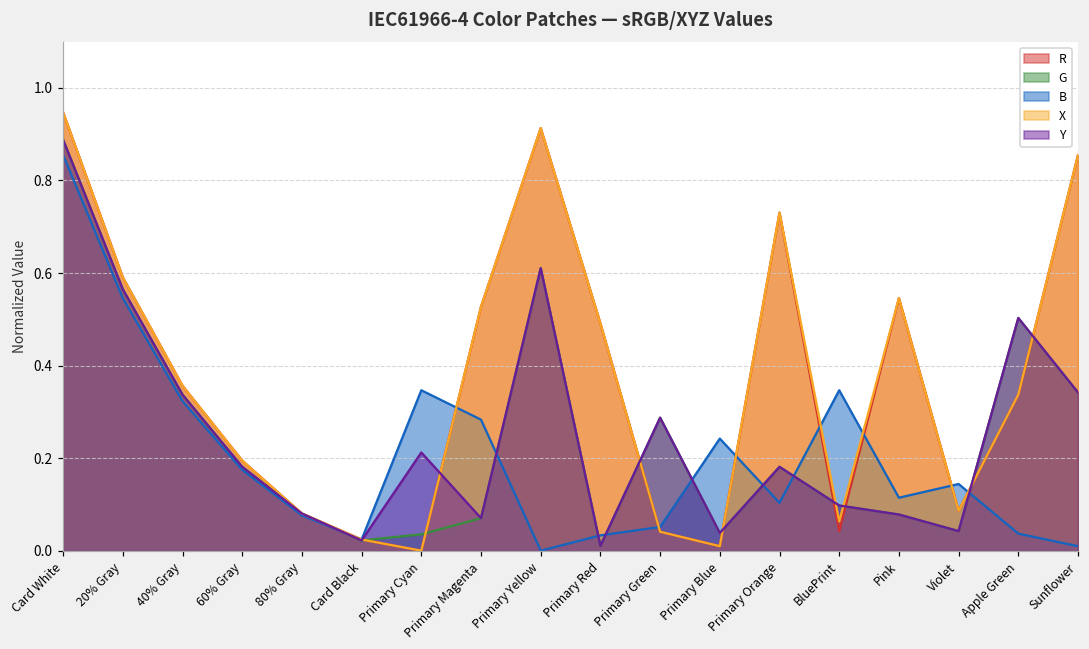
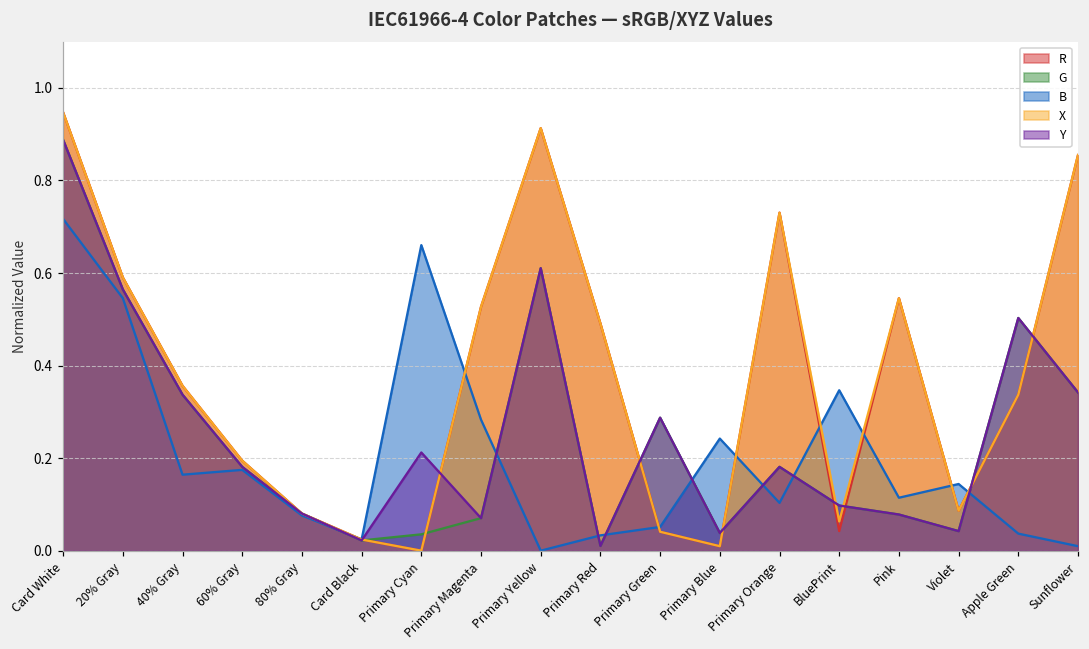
  {
    "R": {
      "BluePrint": 0.04
    },
    "G": {
      "Primary Cyan": 0.04
    },
    "B": {
-     "Card White": 0.85,
+     "Card White": 0.72,
      "20% Gray": 0.55,
-     "40% Gray": 0.32,
+     "40% Gray": 0.16,
      "60% Gray": 0.17,
-     "Primary Cyan": 0.35,
+     "Primary Cyan": 0.66,
      "Primary Magenta": 0.28,
      "Primary Yellow": 0.00,
      "Primary Red": 0.03,
      "Primary Green": 0.05,
      "Primary Blue": 0.24,
      "Primary Orange": 0.10,
      "BluePrint": 0.35,
      "Pink": 0.11,
      "Violet": 0.14,
      "Apple Green": 0.04,
      "Sunflower": 0.01
    },
    "X": {
      "BluePrint": 0.06
    },
    "Y": {
      "Primary Cyan": 0.21
    }
  }
